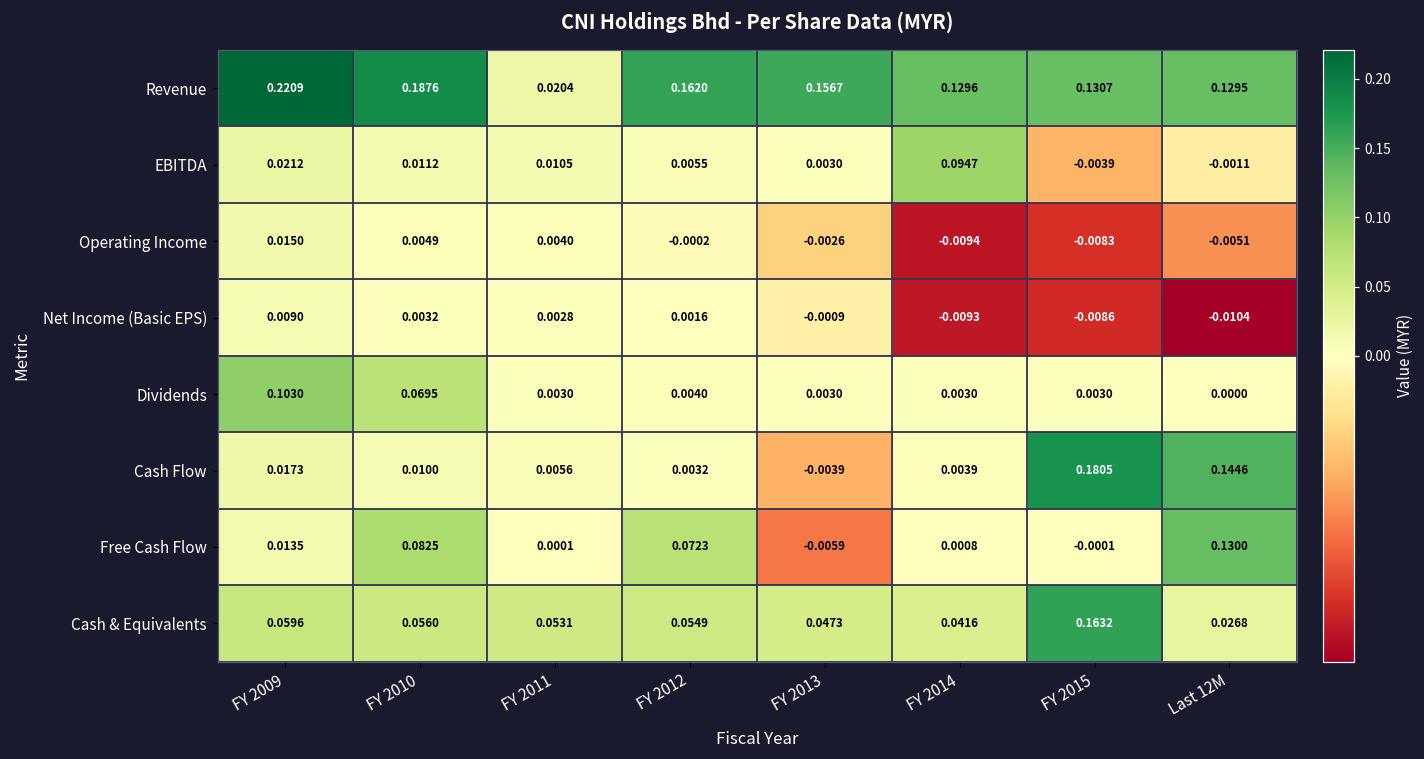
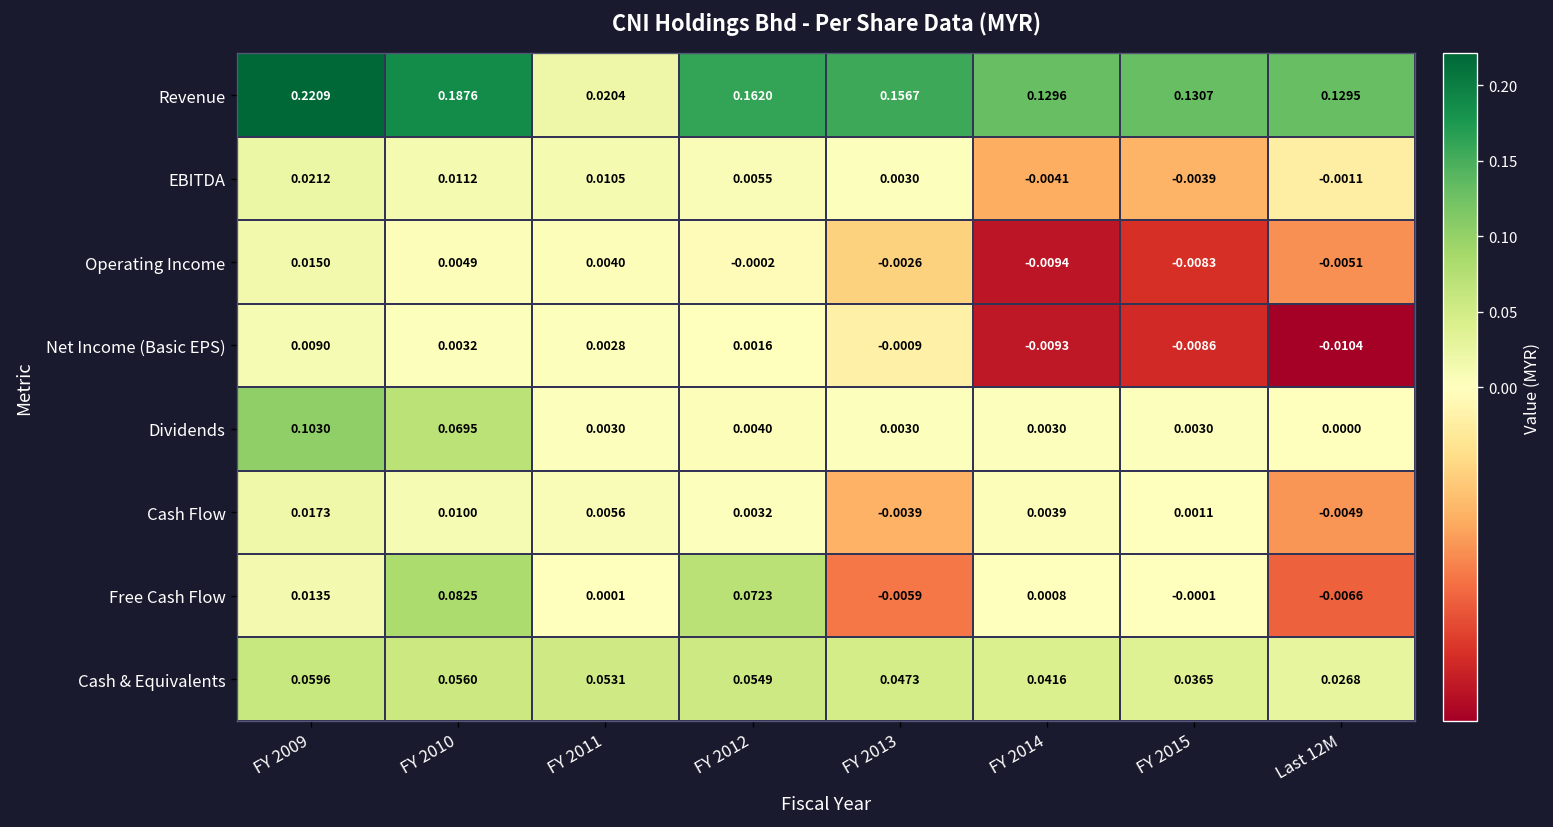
  {
    "Revenue": {
      "FY 2009": 0.2209,
      "FY 2010": 0.1876,
      "FY 2011": 0.0204,
      "FY 2012": 0.1620,
      "FY 2013": 0.1567,
      "FY 2014": 0.1296,
      "FY 2015": 0.1307,
      "Last 12M": 0.1295
    },
    "EBITDA": {
      "FY 2009": 0.0212,
      "FY 2010": 0.0112,
      "FY 2011": 0.0105,
      "FY 2012": 0.0055,
      "FY 2013": 0.0030,
-     "FY 2014": 0.0947,
+     "FY 2014": -0.0041,
      "FY 2015": -0.0039,
      "Last 12M": -0.0011
    },
    "Operating Income": {
      "FY 2009": 0.0150,
      "FY 2010": 0.0049,
      "FY 2011": 0.0040,
      "FY 2012": -0.0002,
      "FY 2013": -0.0026,
      "FY 2014": -0.0094,
      "FY 2015": -0.0083,
      "Last 12M": -0.0051
    },
    "Net Income (Basic EPS)": {
      "FY 2009": 0.0090,
      "FY 2010": 0.0032,
      "FY 2011": 0.0028,
      "FY 2012": 0.0016,
      "FY 2013": -0.0009,
      "FY 2014": -0.0093,
      "FY 2015": -0.0086,
      "Last 12M": -0.0104
    },
    "Dividends": {
      "FY 2009": 0.1030,
      "FY 2010": 0.0695,
      "FY 2011": 0.0030,
      "FY 2012": 0.0040,
      "FY 2013": 0.0030,
      "FY 2014": 0.0030,
      "FY 2015": 0.0030,
      "Last 12M": 0.0000
    },
    "Cash Flow": {
      "FY 2009": 0.0173,
      "FY 2010": 0.0100,
      "FY 2011": 0.0056,
      "FY 2012": 0.0032,
      "FY 2013": -0.0039,
      "FY 2014": 0.0039,
-     "FY 2015": 0.1805,
-     "Last 12M": 0.1446
+     "FY 2015": 0.0011,
+     "Last 12M": -0.0049
    },
    "Free Cash Flow": {
      "FY 2009": 0.0135,
      "FY 2010": 0.0825,
      "FY 2011": 0.0001,
      "FY 2012": 0.0723,
      "FY 2013": -0.0059,
      "FY 2014": 0.0008,
      "FY 2015": -0.0001,
-     "Last 12M": 0.1300
+     "Last 12M": -0.0066
    },
    "Cash & Equivalents": {
      "FY 2009": 0.0596,
      "FY 2010": 0.0560,
      "FY 2011": 0.0531,
      "FY 2012": 0.0549,
      "FY 2013": 0.0473,
      "FY 2014": 0.0416,
-     "FY 2015": 0.1632,
+     "FY 2015": 0.0365,
      "Last 12M": 0.0268
    }
  }
